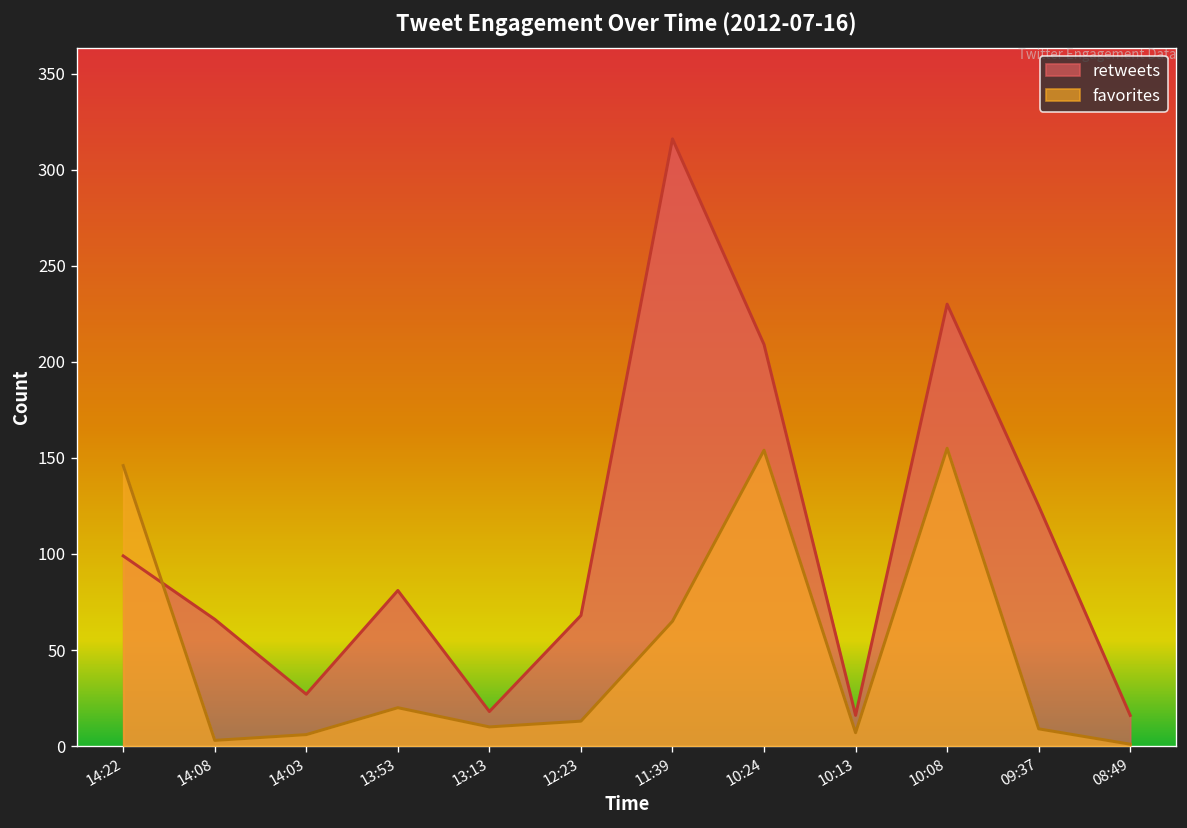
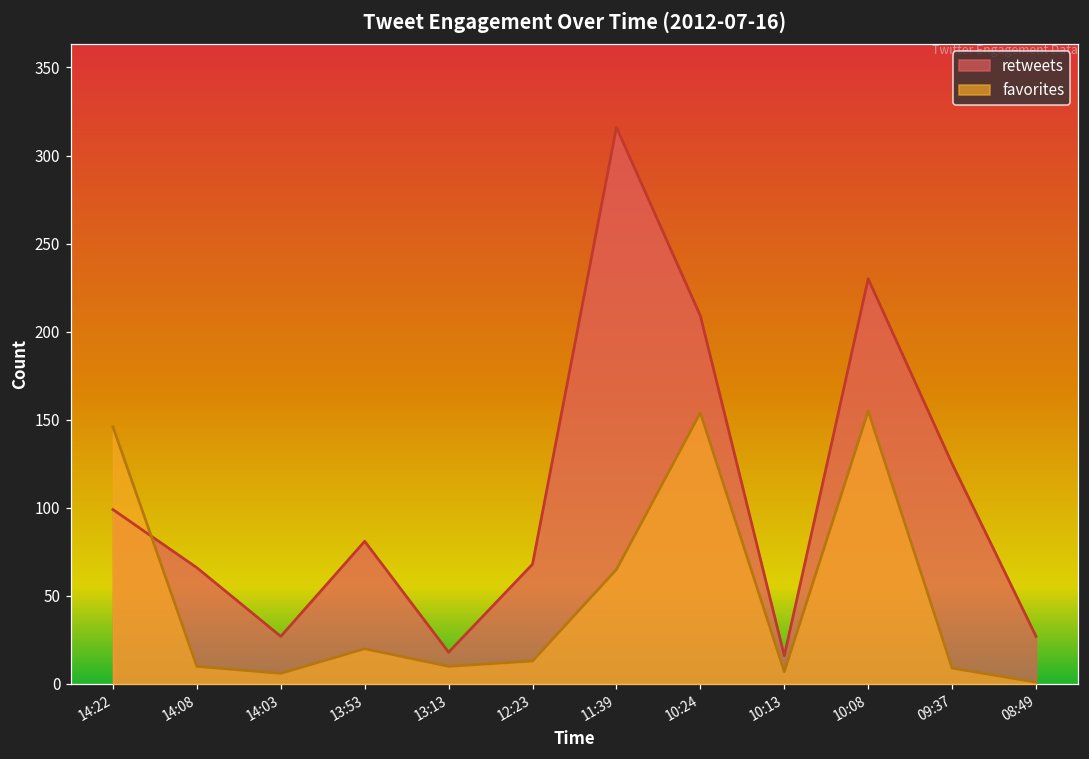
  {
    "retweets": {
      "14:22": 99,
      "14:08": 66,
      "14:03": 27,
      "13:53": 81,
      "13:13": 18,
      "12:23": 68,
      "11:39": 316,
      "10:24": 209,
      "10:13": 16,
      "10:08": 230,
      "09:37": 125,
-     "08:49": 16
+     "08:49": 27
    },
    "favorites": {
      "14:22": 146,
-     "14:08": 3,
+     "14:08": 10,
      "14:03": 6,
      "13:53": 20,
      "13:13": 10,
      "12:23": 13,
      "11:39": 65,
      "10:24": 154,
      "10:13": 7,
      "10:08": 155,
      "09:37": 9,
      "08:49": 1
    }
  }
